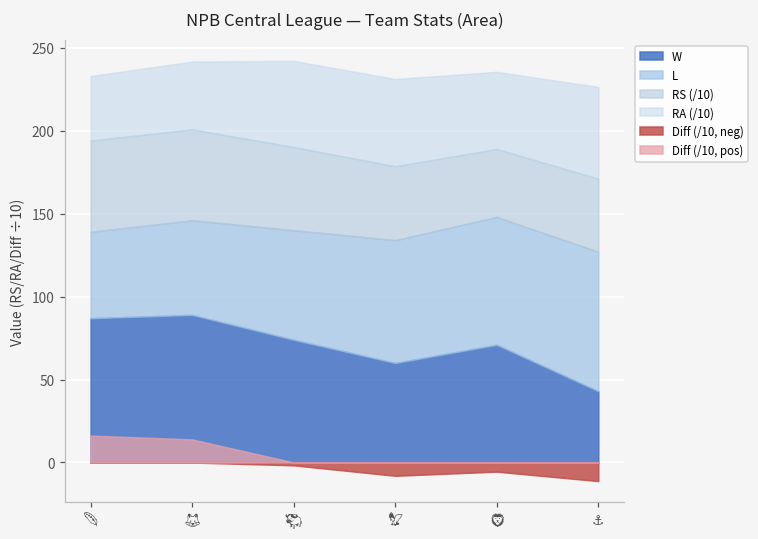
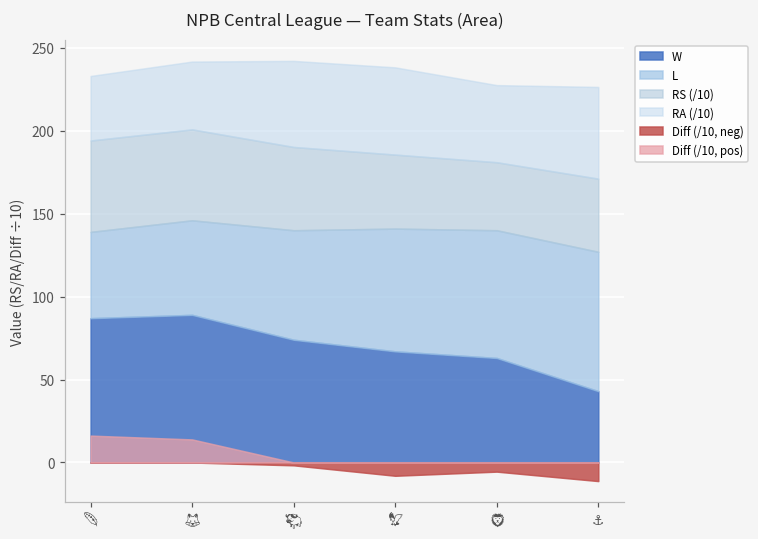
  {
    "W": {
      "🪶": 87,
      "🦊": 89,
      "🐃": 74,
-     "🦅": 60,
-     "🦁": 71,
+     "🦅": 67,
+     "🦁": 63,
      "⚓": 43
    },
    "Diff (/10, neg)": {
      "🪶": 0,
      "🦊": 0
    },
    "Diff (/10, pos)": {
      "🪶": 16,
      "🦊": 14
    }
  }
